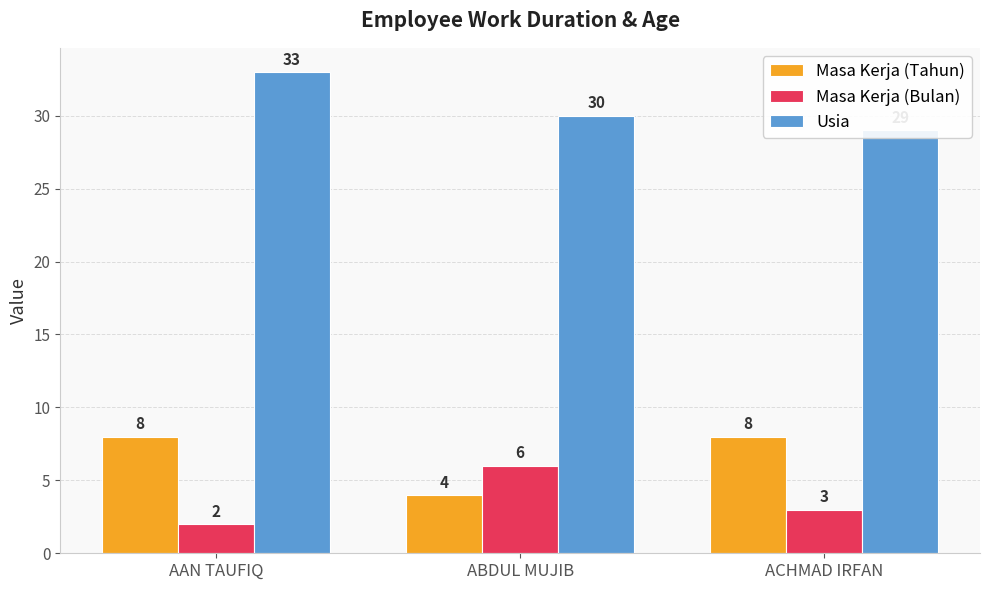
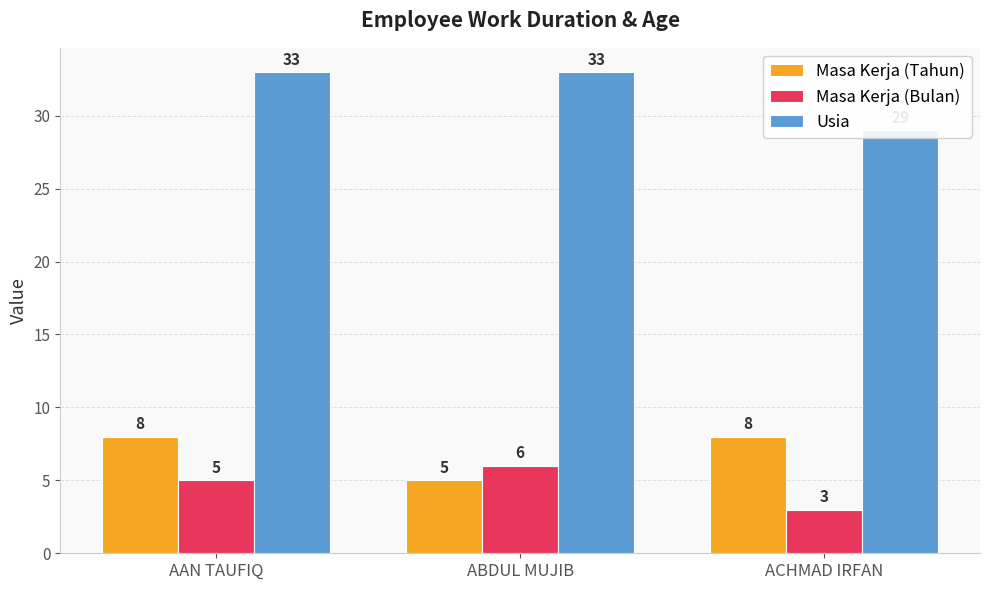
  {
    "Masa Kerja (Tahun)": {
      "AAN TAUFIQ": 8,
-     "ABDUL MUJIB": 4,
+     "ABDUL MUJIB": 5,
      "ACHMAD IRFAN": 8
    },
    "Masa Kerja (Bulan)": {
-     "AAN TAUFIQ": 2,
+     "AAN TAUFIQ": 5,
      "ABDUL MUJIB": 6,
      "ACHMAD IRFAN": 3
    },
    "Usia": {
      "AAN TAUFIQ": 33,
-     "ABDUL MUJIB": 30
+     "ABDUL MUJIB": 33
    }
  }
